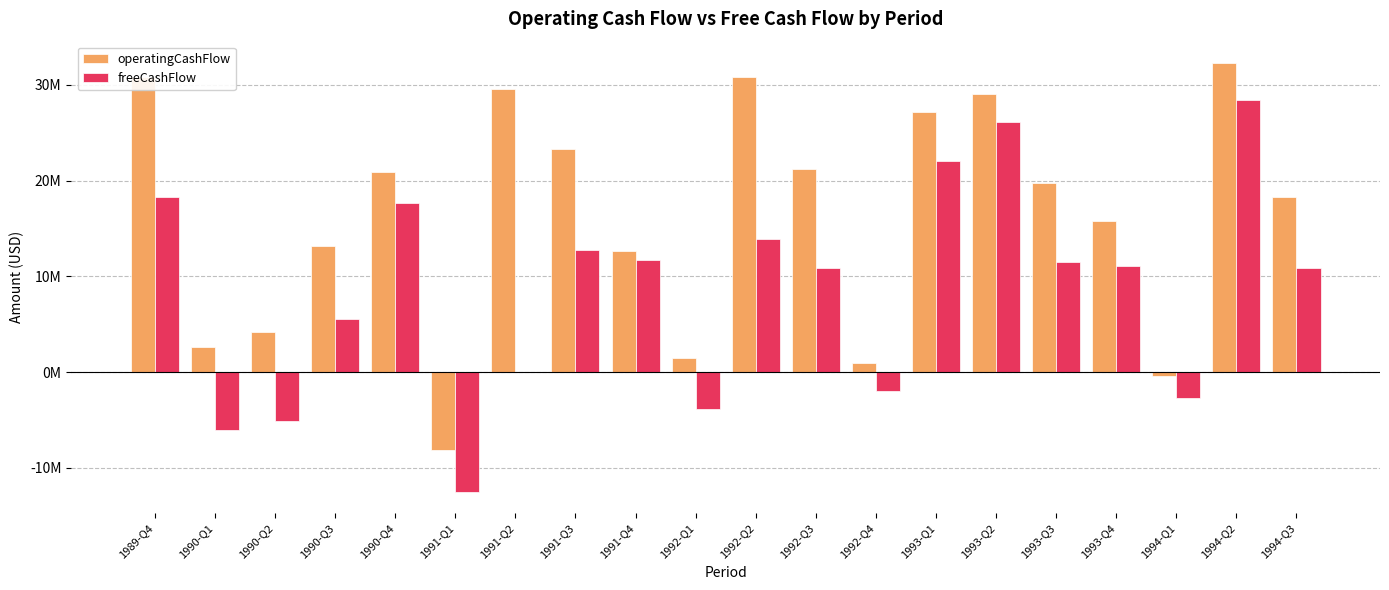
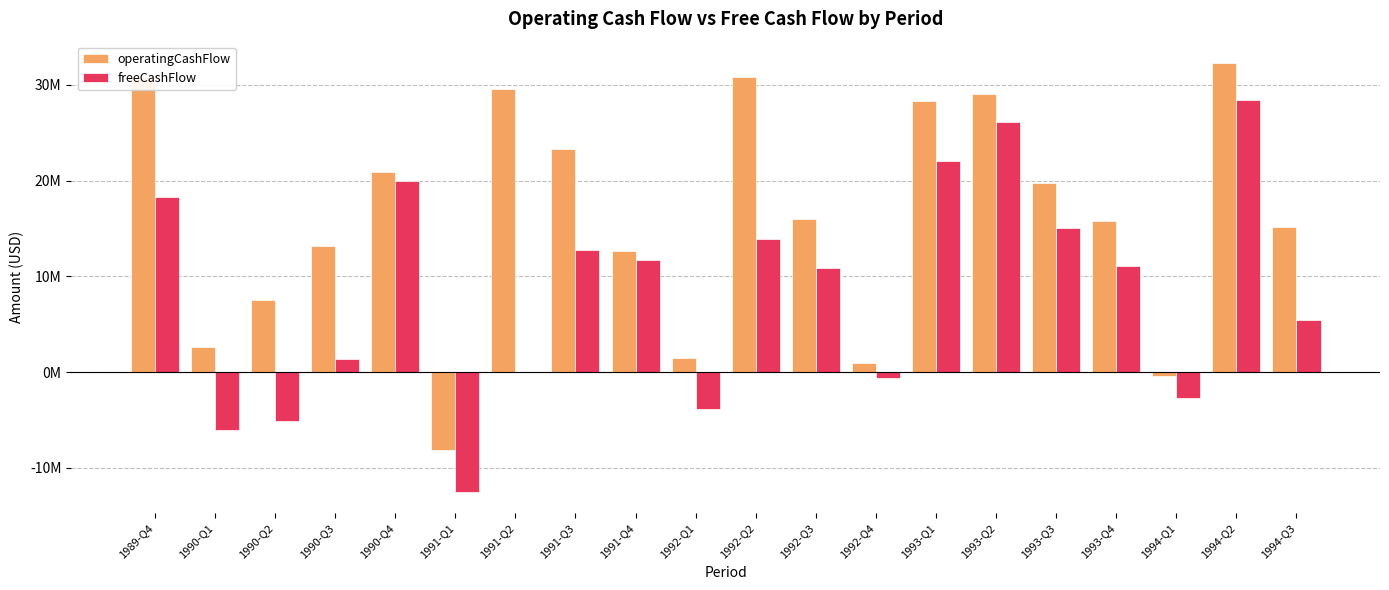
  {
    "operatingCashFlow": {
      "1990-Q1": 3000000,
-     "1990-Q2": 4000000,
+     "1990-Q2": 8000000,
      "1990-Q3": 13000000,
      "1990-Q4": 21000000,
      "1991-Q1": -8000000,
      "1991-Q2": 30000000,
      "1991-Q3": 23000000,
      "1991-Q4": 13000000,
      "1992-Q1": 2000000,
      "1992-Q2": 31000000,
-     "1992-Q3": 21000000,
+     "1992-Q3": 16000000,
      "1992-Q4": 1000000,
-     "1993-Q1": 27000000,
+     "1993-Q1": 28000000,
      "1993-Q2": 29000000,
      "1993-Q3": 20000000,
      "1993-Q4": 16000000,
      "1994-Q1": 0,
      "1994-Q2": 32000000,
-     "1994-Q3": 18000000
+     "1994-Q3": 15000000
    },
    "freeCashFlow": {
      "1989-Q4": 18000000,
      "1990-Q1": -6000000,
      "1990-Q2": -5000000,
-     "1990-Q3": 6000000,
-     "1990-Q4": 18000000,
+     "1990-Q3": 1000000,
+     "1990-Q4": 20000000,
      "1991-Q1": -13000000,
      "1991-Q2": 0,
      "1991-Q3": 13000000,
      "1991-Q4": 12000000,
      "1992-Q1": -4000000,
      "1992-Q2": 14000000,
      "1992-Q3": 11000000,
-     "1992-Q4": -2000000,
+     "1992-Q4": -1000000,
      "1993-Q1": 22000000,
      "1993-Q2": 26000000,
-     "1993-Q3": 11000000,
+     "1993-Q3": 15000000,
      "1993-Q4": 11000000,
      "1994-Q1": -3000000,
      "1994-Q2": 28000000,
-     "1994-Q3": 11000000
+     "1994-Q3": 5000000
    }
  }
